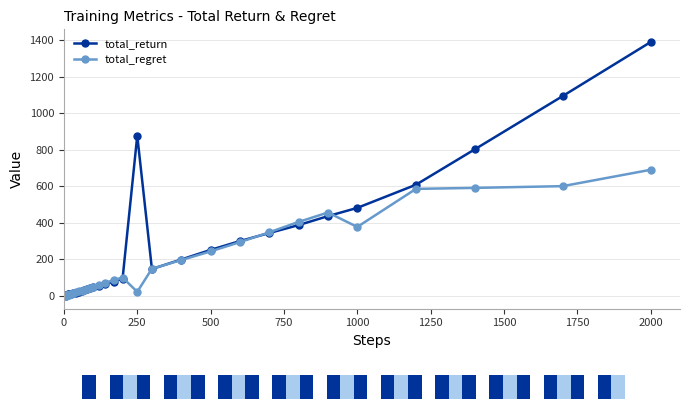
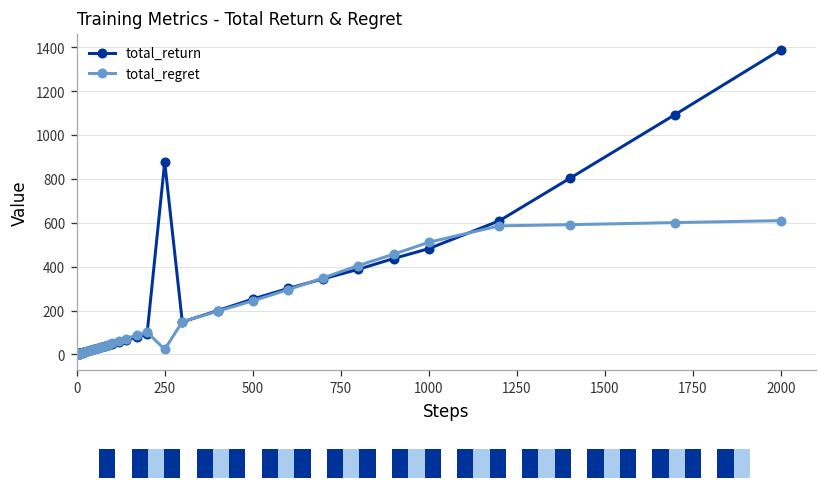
  {
    "total_return": {
      "250": 880,
      "1000": 480,
      "2000": 1390
    },
    "total_regret": {
      "250": 20,
-     "1000": 380,
-     "2000": 690
+     "1000": 510,
+     "2000": 610
    }
  }
